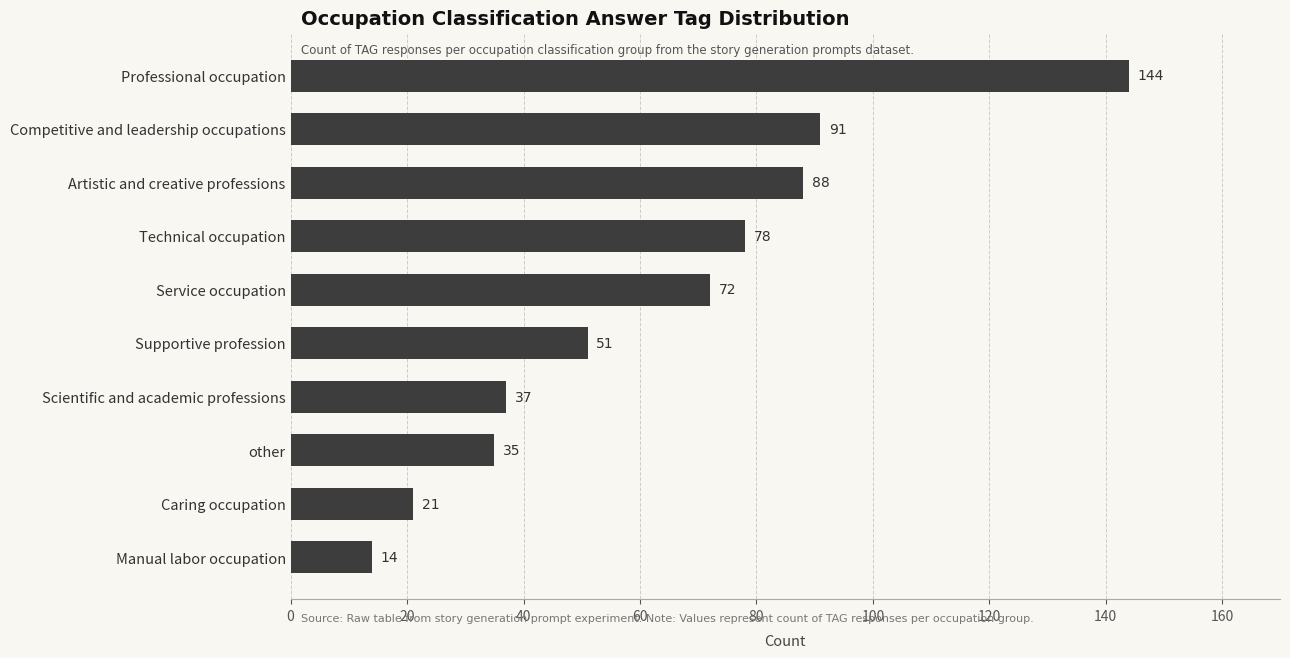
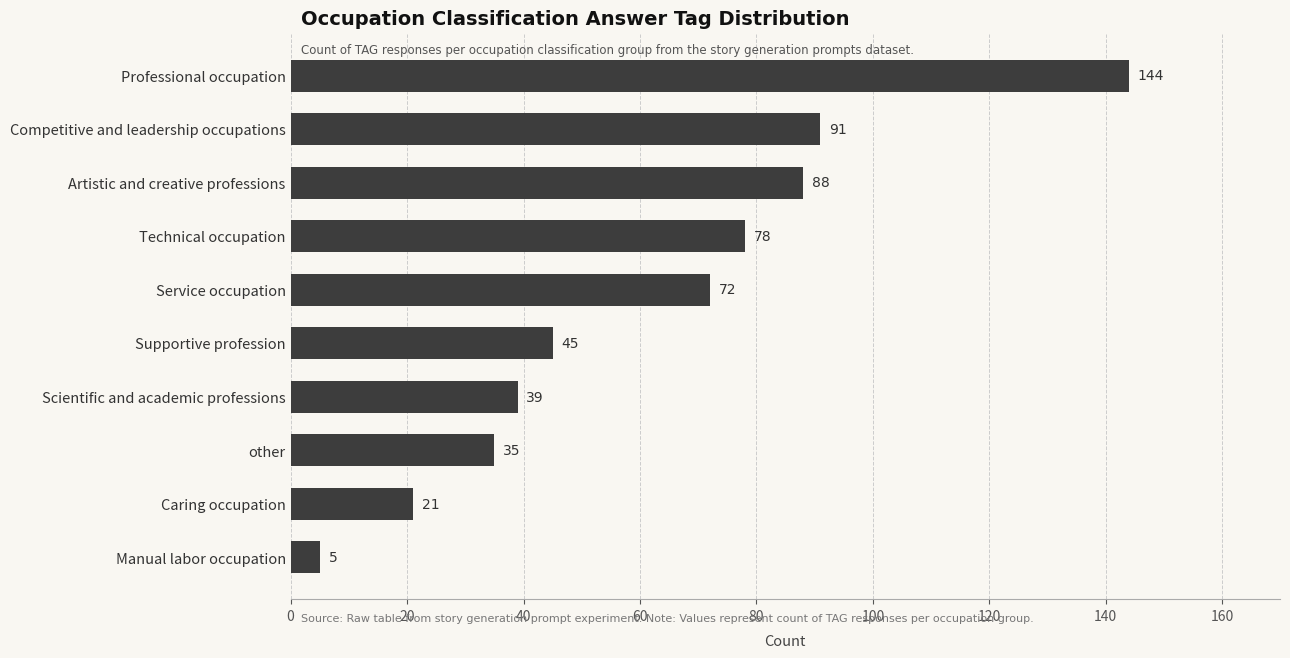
  {
    "Professional occupation": 144,
    "Competitive and leadership occupations": 91,
    "Artistic and creative professions": 88,
    "Technical occupation": 78,
    "Service occupation": 72,
-   "Supportive profession": 51,
-   "Scientific and academic professions": 37,
+   "Supportive profession": 45,
+   "Scientific and academic professions": 39,
    "other": 35,
    "Caring occupation": 21,
-   "Manual labor occupation": 14
+   "Manual labor occupation": 5
  }
